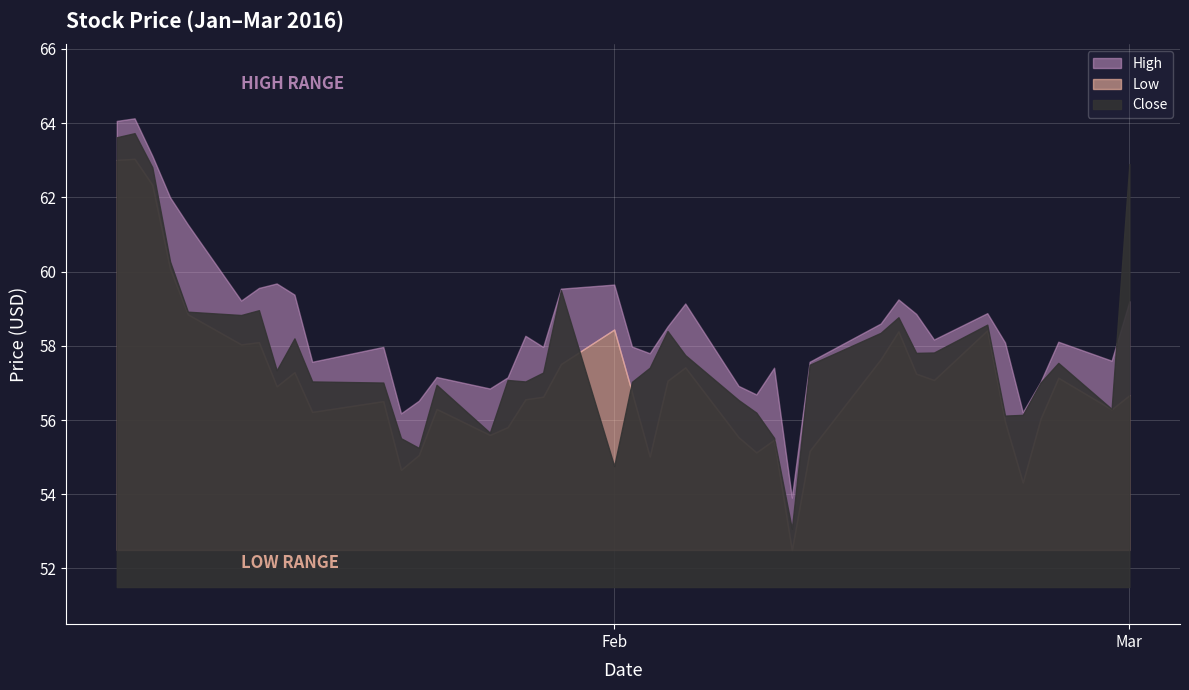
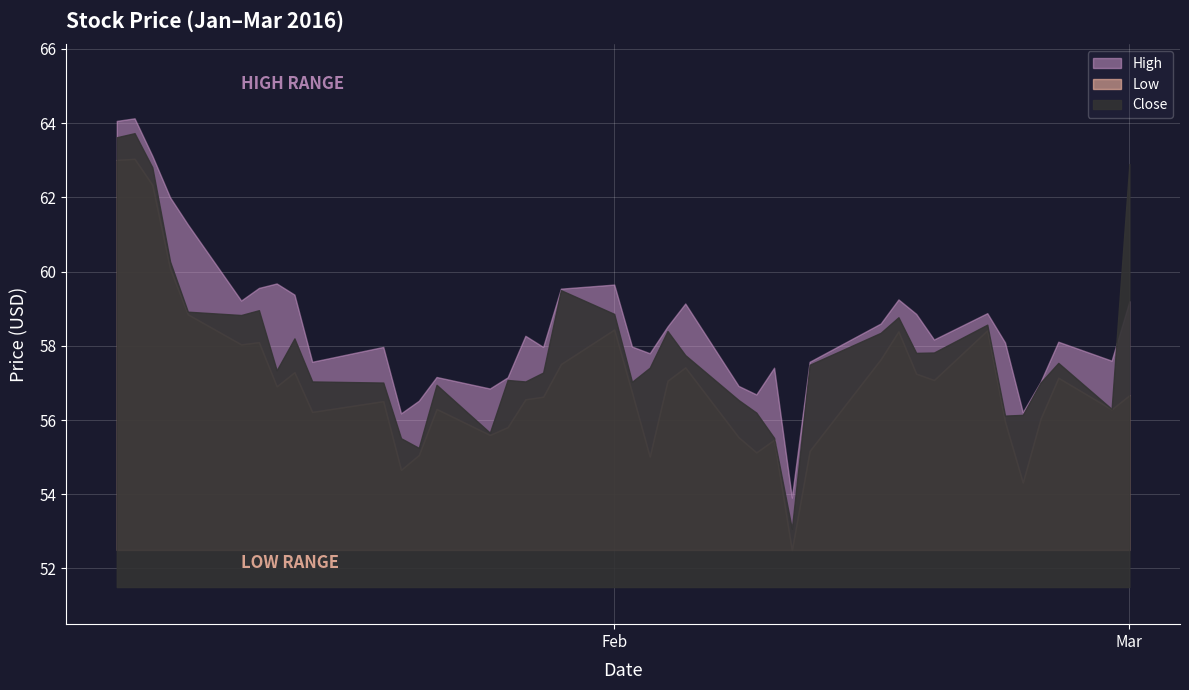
  {
    "Low": {
      "Feb": 58.4,
      "Mar": 56.7
    },
    "Close": {
-     "Feb": 54.8,
+     "Feb": 58.9,
      "Mar": 62.9
    }
  }
